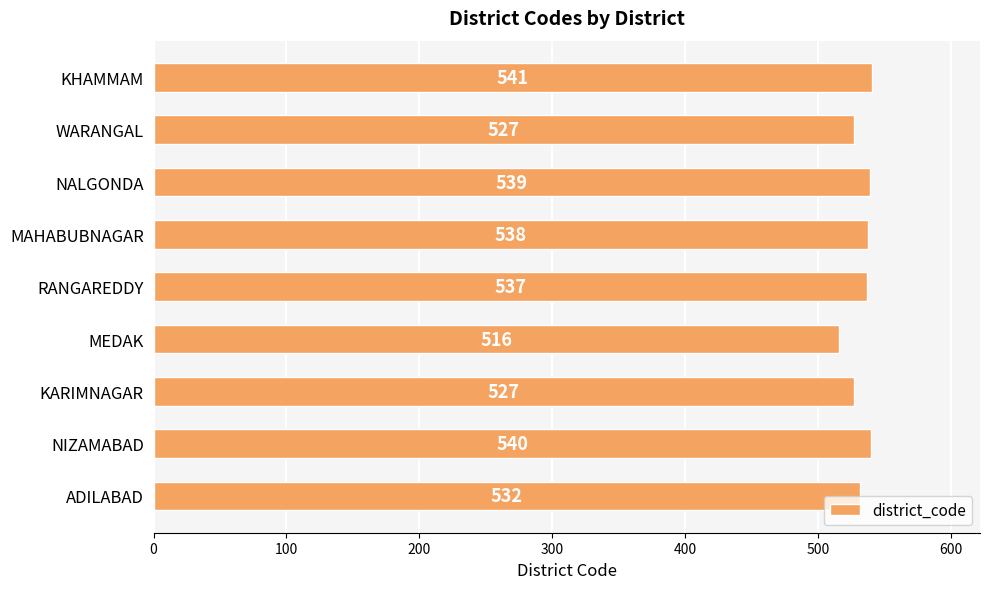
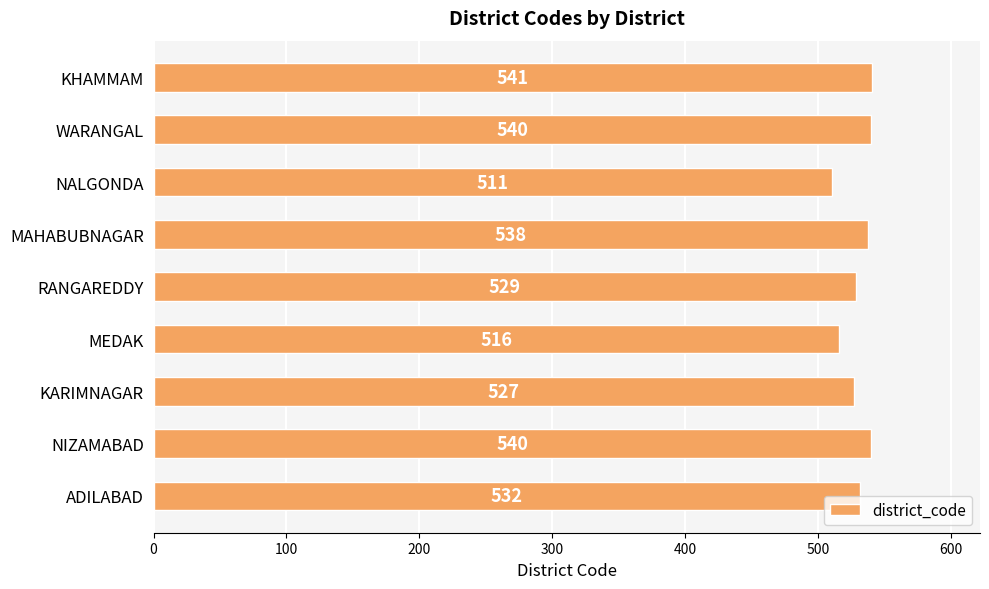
  {
    "KHAMMAM": 541,
-   "WARANGAL": 527,
-   "NALGONDA": 539,
+   "WARANGAL": 540,
+   "NALGONDA": 511,
    "MAHABUBNAGAR": 538,
-   "RANGAREDDY": 537,
+   "RANGAREDDY": 529,
    "MEDAK": 516,
    "KARIMNAGAR": 527,
    "NIZAMABAD": 540
  }
